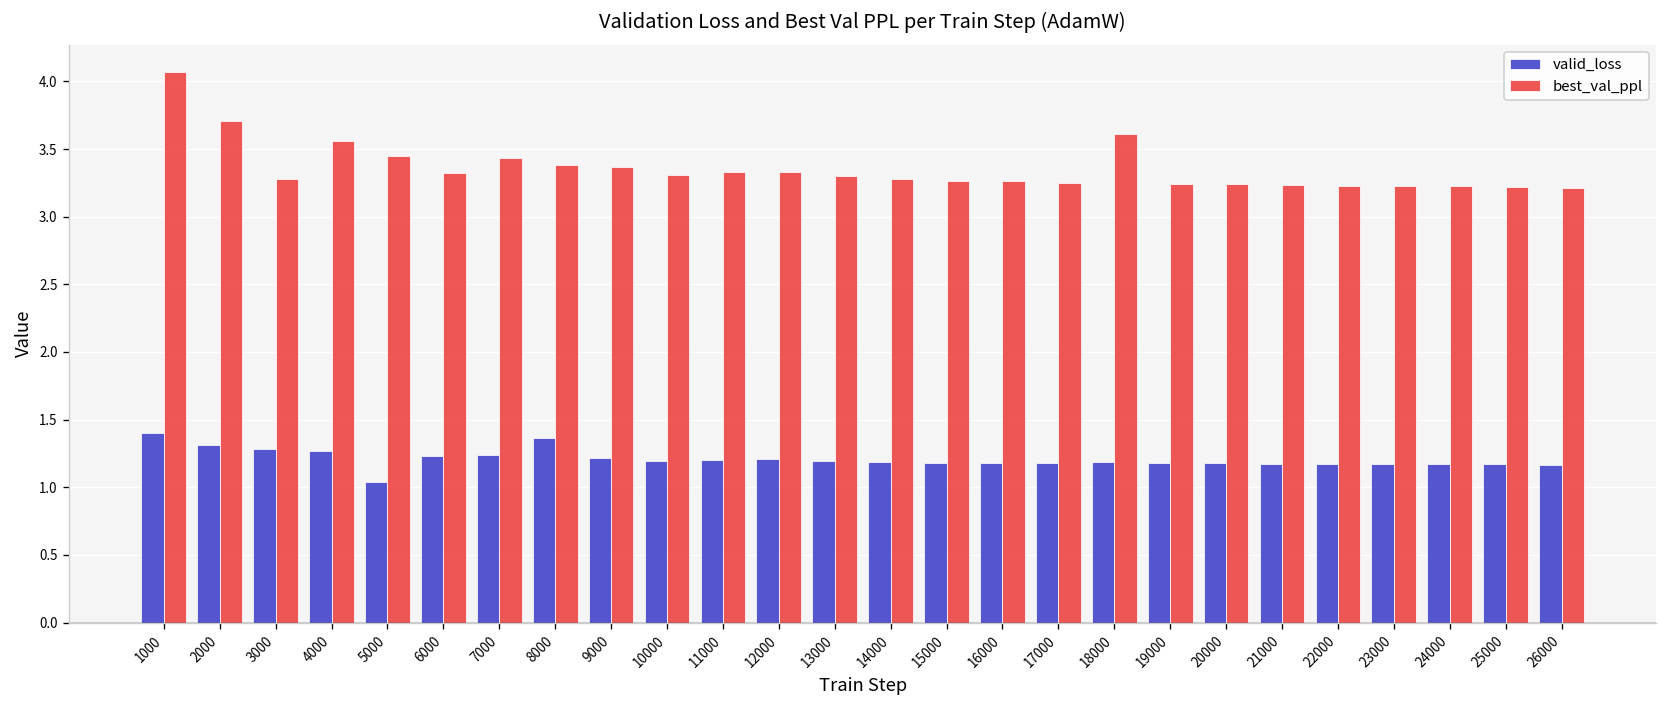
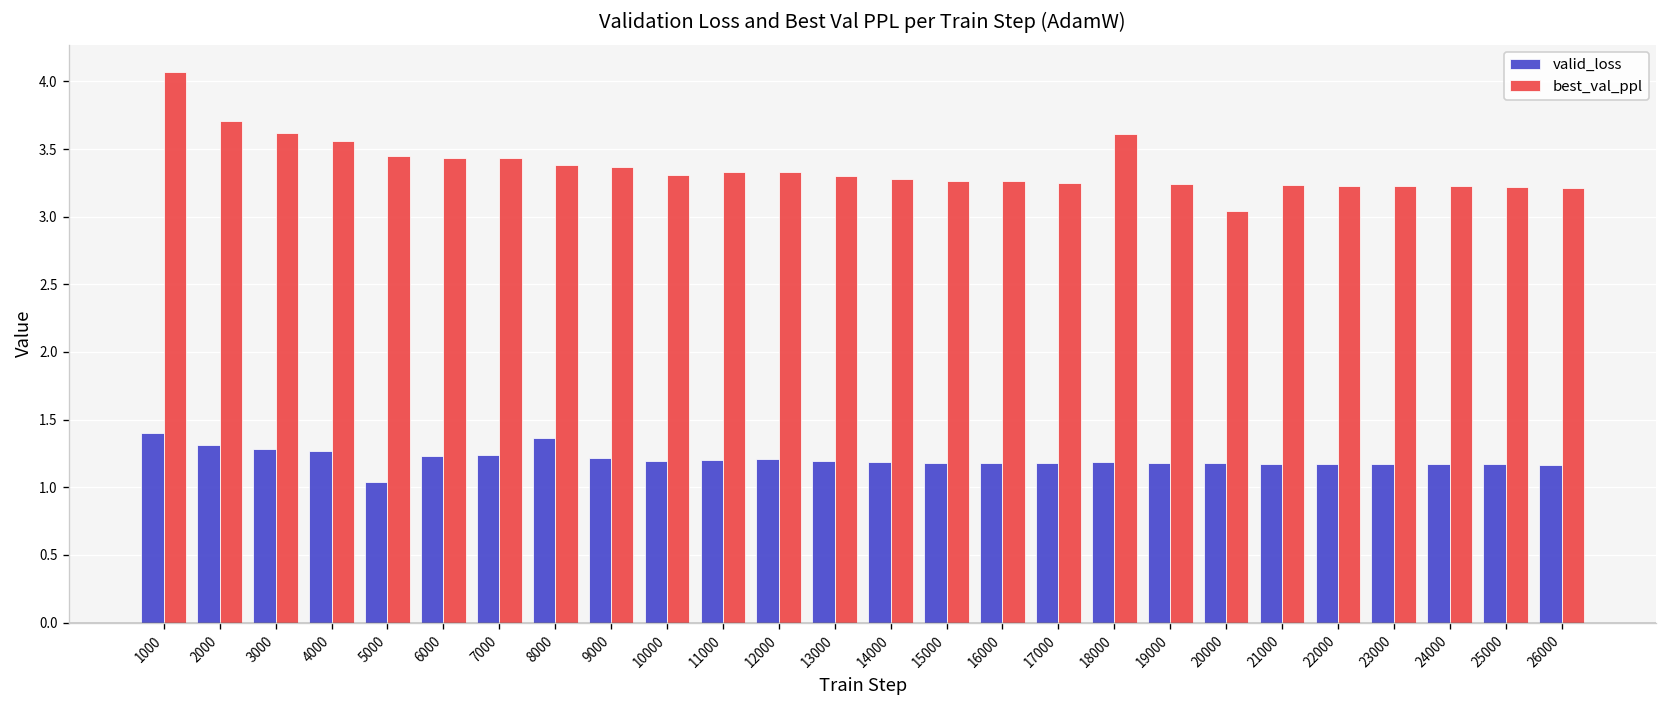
  {
    "valid_loss": {
      "1000": 1.40,
      "2000": 1.31,
      "3000": 1.29,
      "4000": 1.27,
      "5000": 1.04,
      "6000": 1.23,
      "7000": 1.24,
      "8000": 1.37,
      "9000": 1.21,
      "10000": 1.20,
      "11000": 1.20,
      "12000": 1.21,
      "13000": 1.19,
      "14000": 1.19,
      "15000": 1.18,
      "16000": 1.18,
      "17000": 1.18,
      "18000": 1.18,
      "19000": 1.18,
      "20000": 1.18,
      "21000": 1.17,
      "22000": 1.17,
      "23000": 1.18,
      "24000": 1.17,
      "25000": 1.17,
      "26000": 1.17
    },
    "best_val_ppl": {
      "1000": 4.07,
      "2000": 3.71,
-     "3000": 3.28,
+     "3000": 3.62,
      "4000": 3.56,
      "5000": 3.45,
-     "6000": 3.33,
+     "6000": 3.43,
      "7000": 3.43,
      "8000": 3.38,
      "9000": 3.37,
      "10000": 3.31,
      "11000": 3.33,
      "12000": 3.33,
      "13000": 3.30,
      "14000": 3.28,
      "15000": 3.26,
      "16000": 3.26,
      "17000": 3.25,
      "18000": 3.61,
      "19000": 3.24,
-     "20000": 3.24,
+     "20000": 3.04,
      "21000": 3.23,
      "22000": 3.23,
      "23000": 3.23,
      "24000": 3.23,
      "25000": 3.22,
      "26000": 3.21
    }
  }
